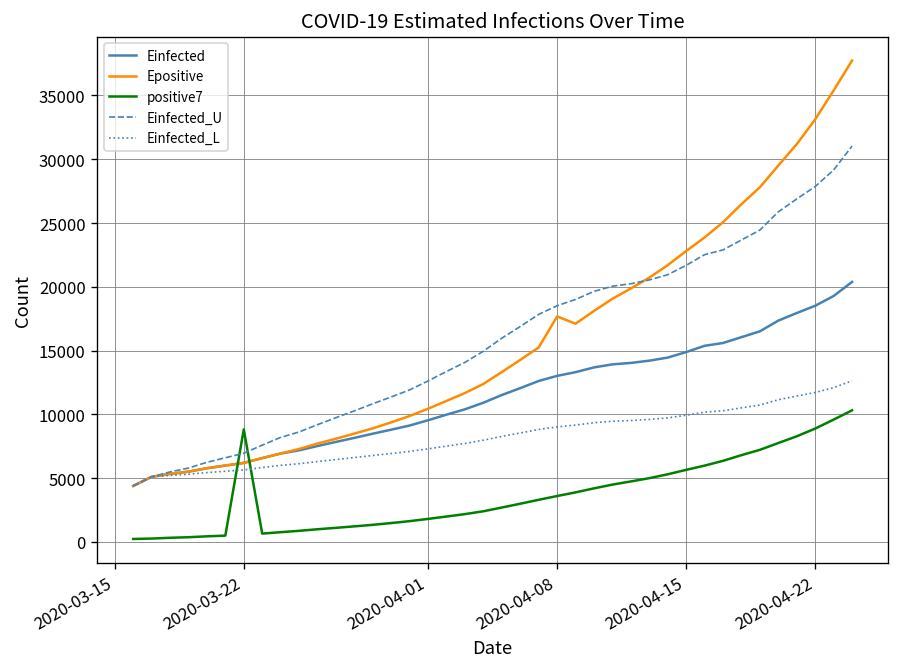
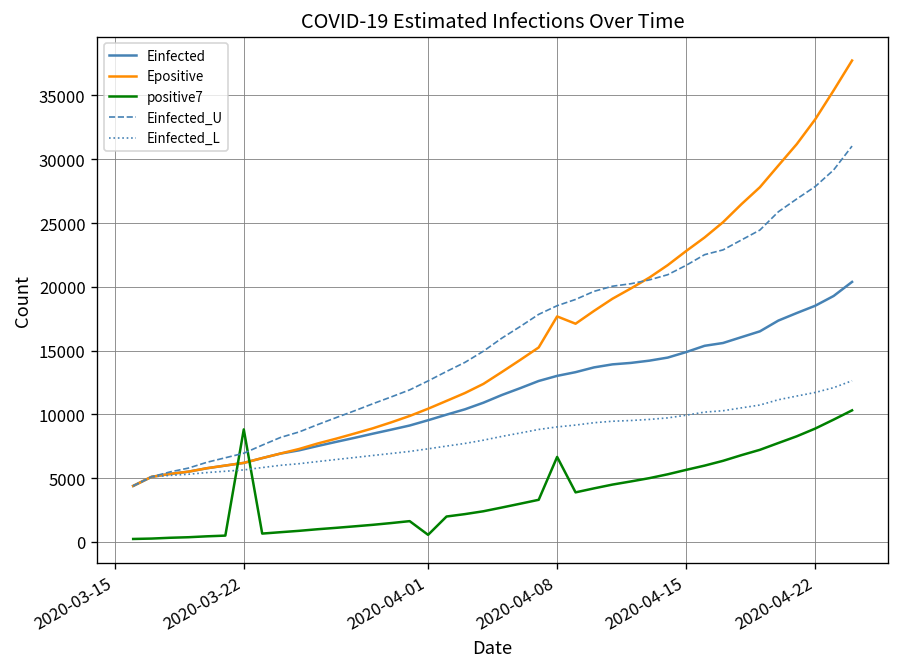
  {
    "Epositive": {
      "2020-04-01": 10400,
      "2020-04-08": 17700,
      "2020-04-15": 22800,
      "2020-04-22": 33100
    },
    "positive7": {
      "2020-03-22": 8800,
-     "2020-04-01": 1800,
-     "2020-04-08": 3600,
+     "2020-04-01": 600,
+     "2020-04-08": 6700,
      "2020-04-15": 5700,
      "2020-04-22": 8900
    }
  }
